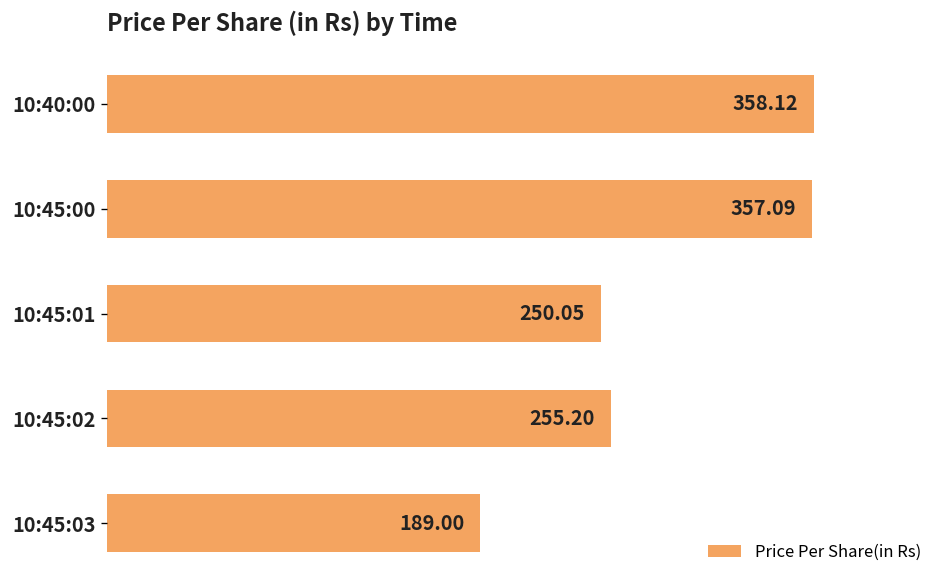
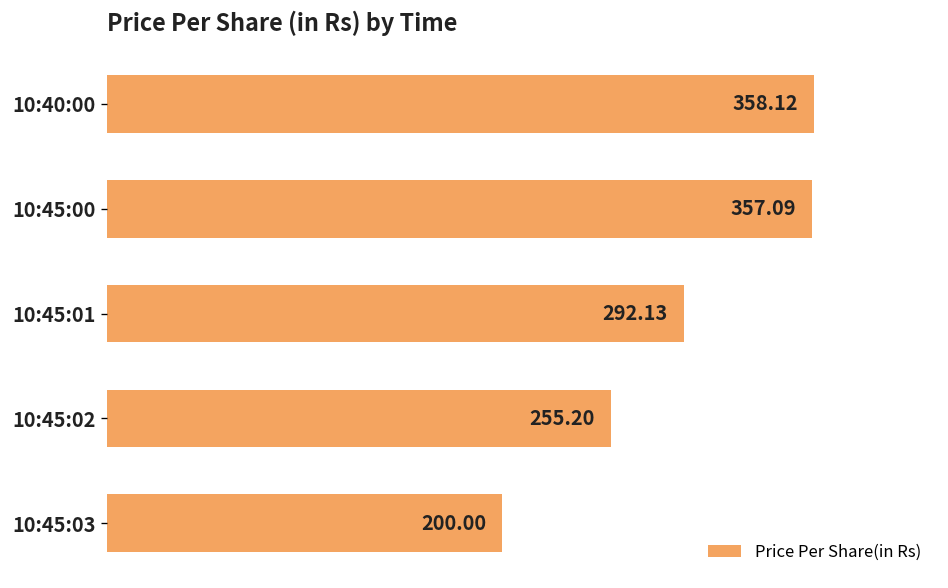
  {
    "10:40:00": 358.12,
    "10:45:00": 357.09,
-   "10:45:01": 250.05,
+   "10:45:01": 292.13,
    "10:45:02": 255.20,
-   "10:45:03": 189.00
+   "10:45:03": 200.00
  }
